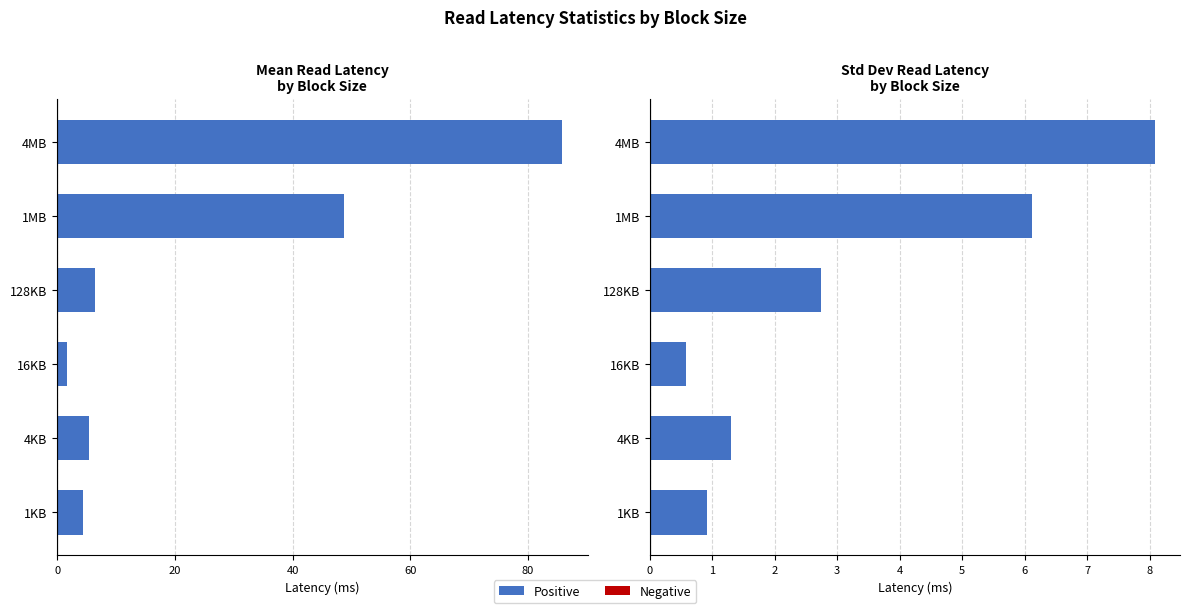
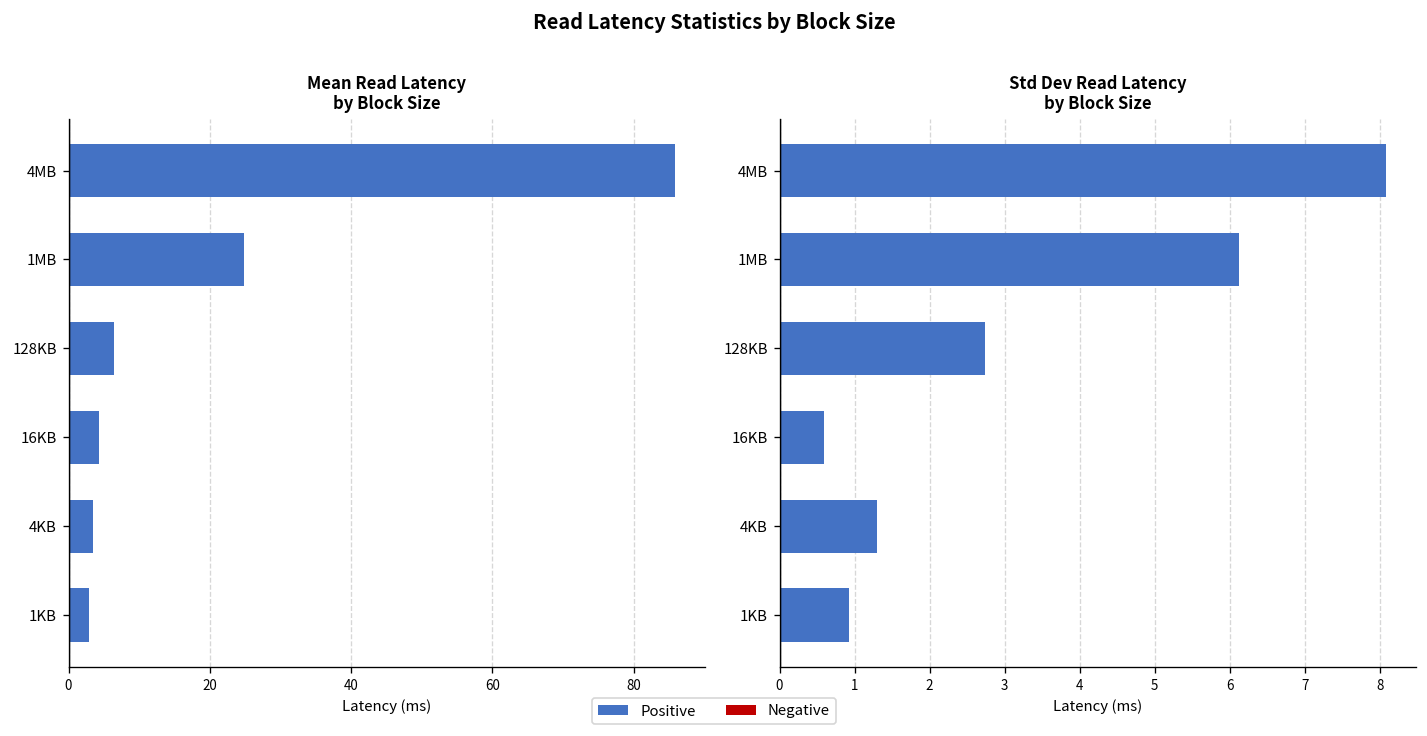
  {
    "Mean Read Latency by Block Size": {
      "Positive": {
        "4MB": 86,
-       "1MB": 49,
+       "1MB": 25,
        "128KB": 7,
-       "16KB": 2,
-       "4KB": 6,
-       "1KB": 4
+       "16KB": 4,
+       "4KB": 4,
+       "1KB": 3
      },
      "Negative": {
        "4MB": 0,
        "1MB": 0,
        "128KB": 0,
        "16KB": 0,
        "4KB": 0,
        "1KB": 0
      }
    },
    "Std Dev Read Latency by Block Size": {
      "Positive": {
        "4MB": 8.1,
        "1MB": 6.1,
        "128KB": 2.7,
        "16KB": 0.6,
        "4KB": 1.3,
        "1KB": 0.9
      },
      "Negative": {
        "4MB": 0.0,
        "1MB": 0.0,
        "128KB": 0.0,
        "16KB": 0.0,
        "4KB": 0.0,
        "1KB": 0.0
      }
    }
  }
